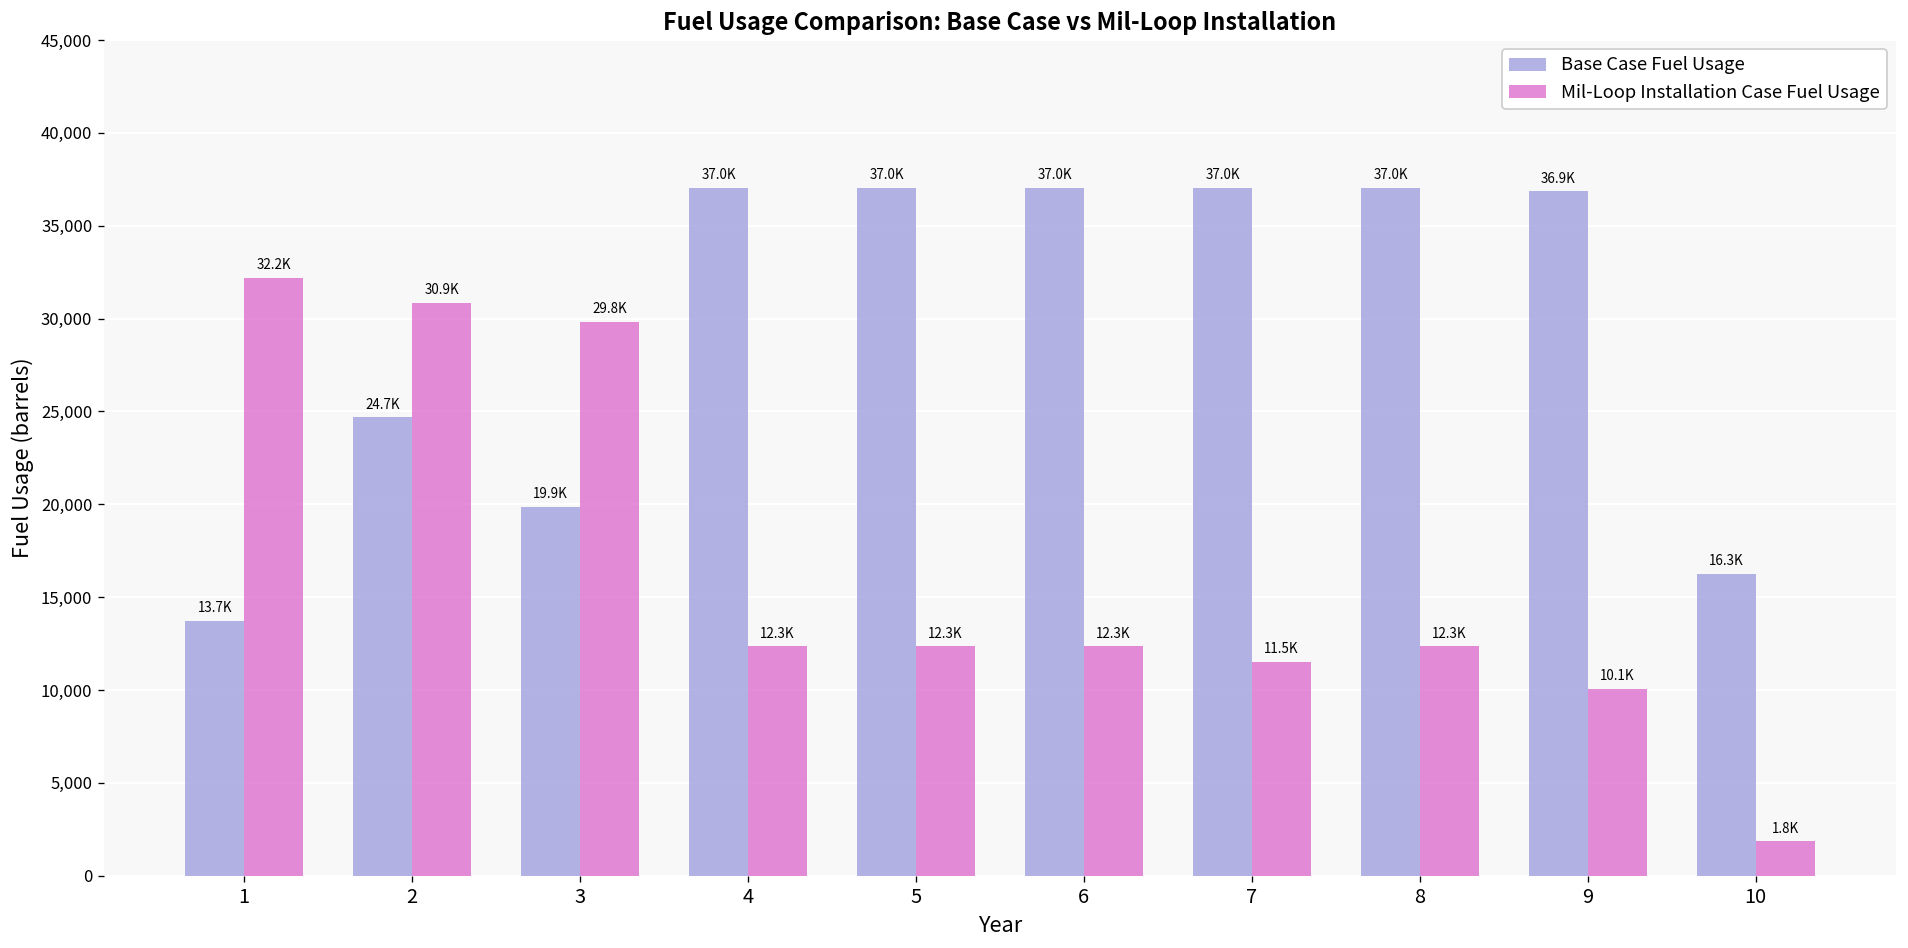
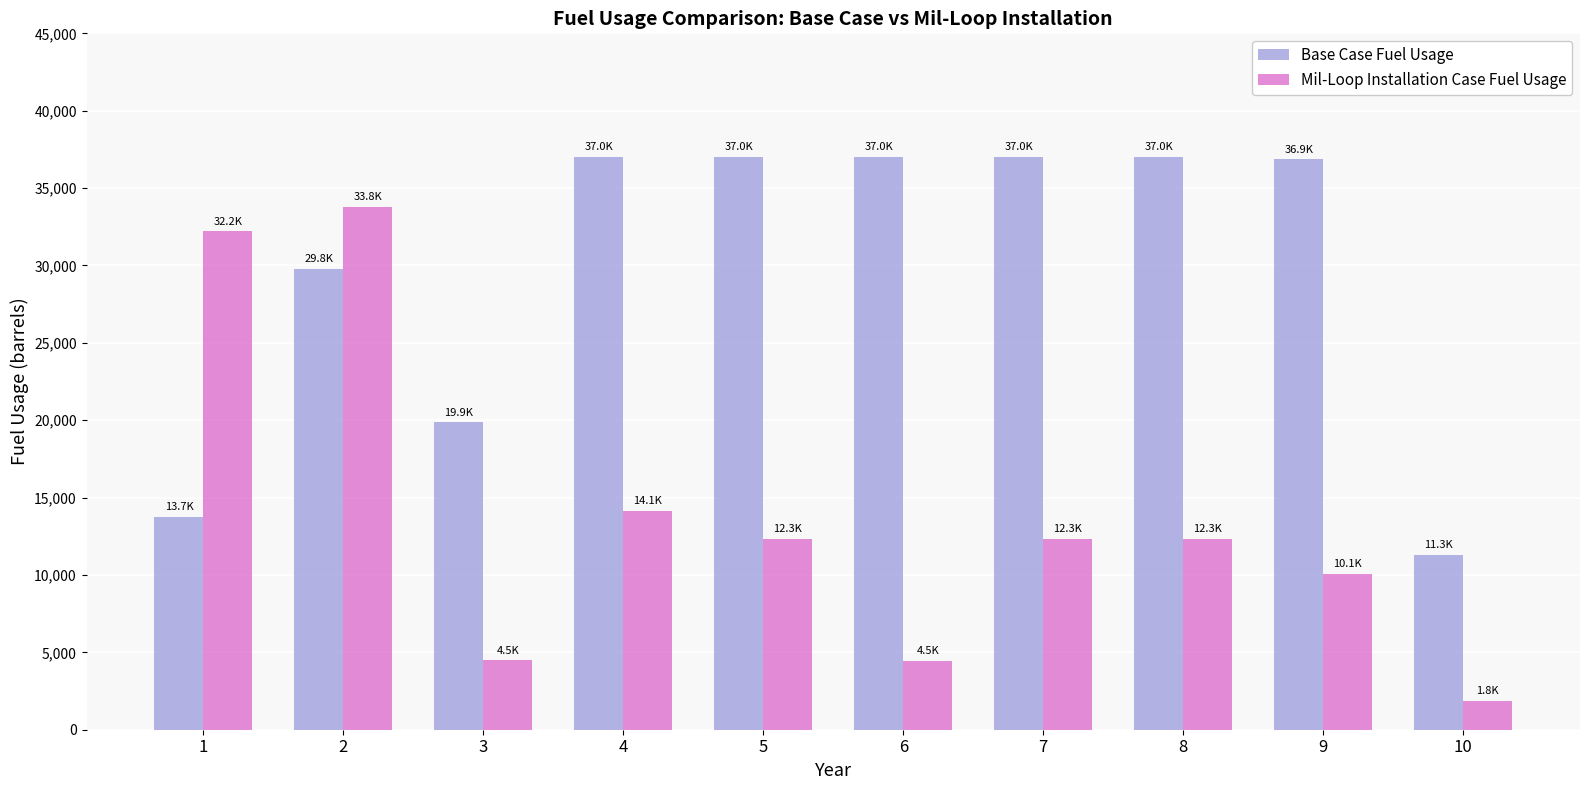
  {
    "Base Case Fuel Usage": {
      "1": "13.7K",
-     "2": "24.7K",
+     "2": "29.8K",
      "3": "19.9K",
      "4": "37.0K",
      "5": "37.0K",
      "6": "37.0K",
      "7": "37.0K",
      "8": "37.0K",
      "9": "36.9K",
-     "10": "16.3K"
+     "10": "11.3K"
    },
    "Mil-Loop Installation Case Fuel Usage": {
      "1": "32.2K",
-     "2": "30.9K",
-     "3": "29.8K",
-     "4": "12.3K",
+     "2": "33.8K",
+     "3": "4.5K",
+     "4": "14.1K",
      "5": "12.3K",
-     "6": "12.3K",
-     "7": "11.5K",
+     "6": "4.5K",
+     "7": "12.3K",
      "8": "12.3K",
      "9": "10.1K",
      "10": "1.8K"
    }
  }
